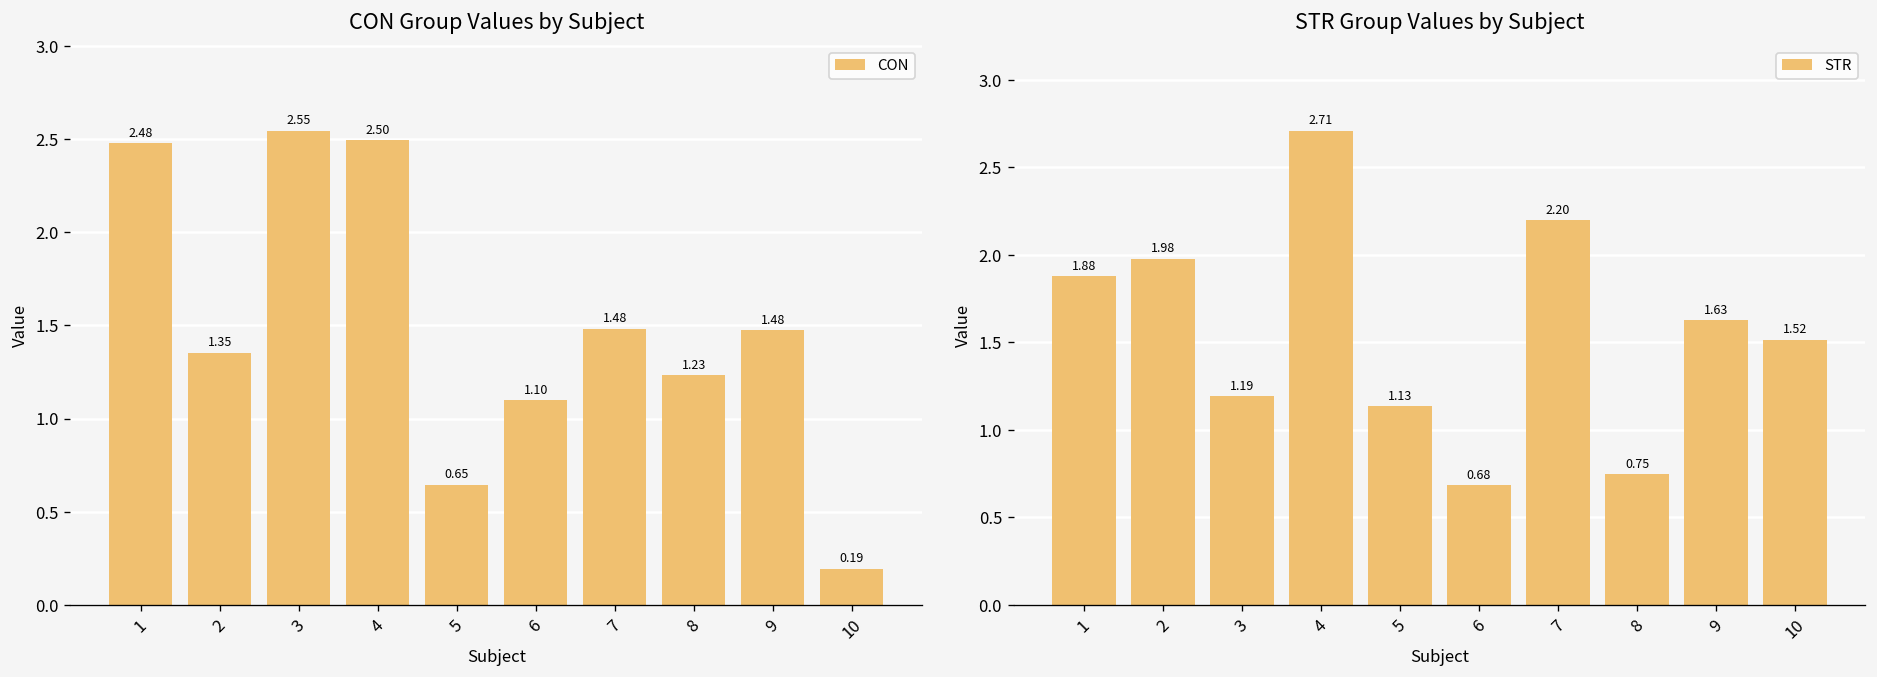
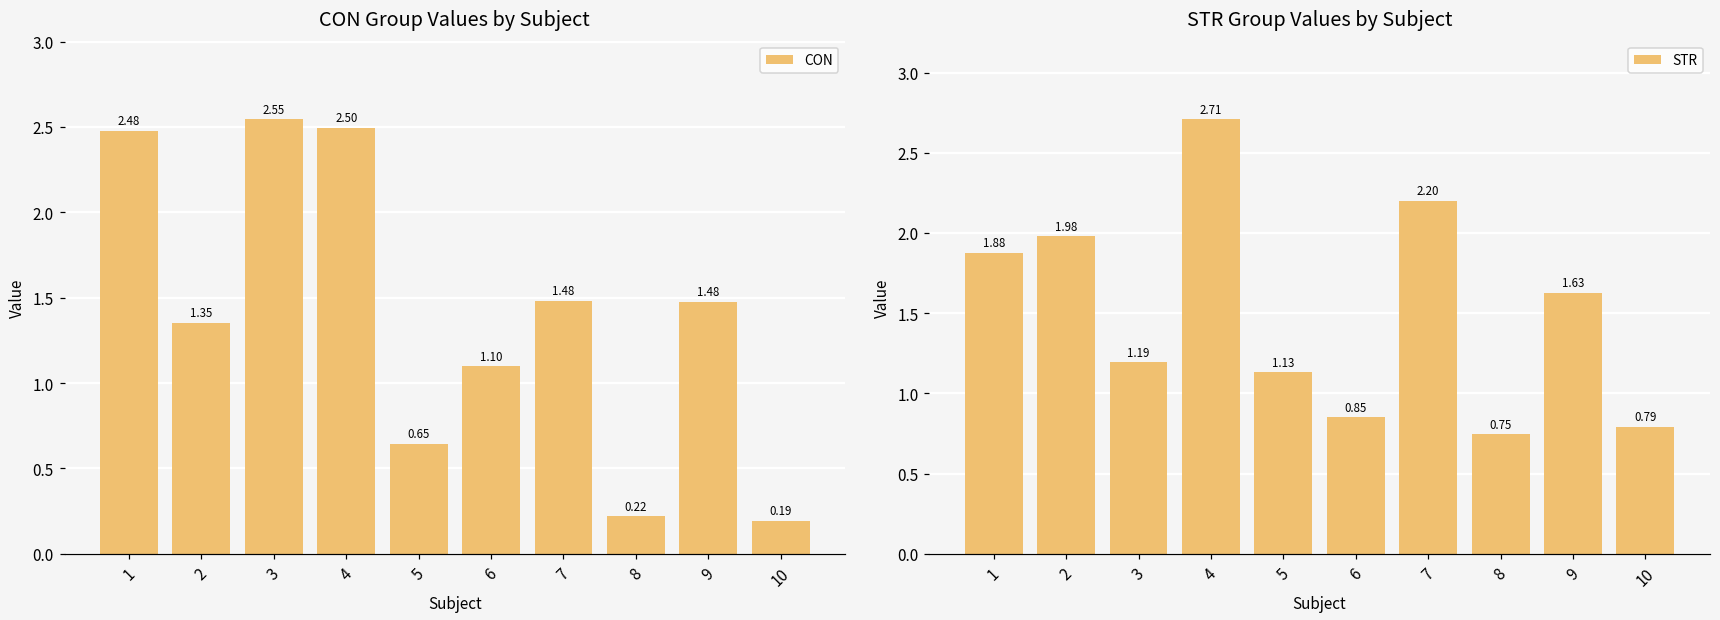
  {
    "CON Group Values by Subject": {
      "1": 2.48,
      "2": 1.35,
      "3": 2.55,
      "4": 2.50,
      "5": 0.65,
      "6": 1.10,
      "7": 1.48,
-     "8": 1.23,
+     "8": 0.22,
      "9": 1.48,
      "10": 0.19
    },
    "STR Group Values by Subject": {
      "1": 1.88,
      "2": 1.98,
      "3": 1.19,
      "4": 2.71,
      "5": 1.13,
-     "6": 0.68,
+     "6": 0.85,
      "7": 2.20,
      "8": 0.75,
      "9": 1.63,
-     "10": 1.52
+     "10": 0.79
    }
  }
